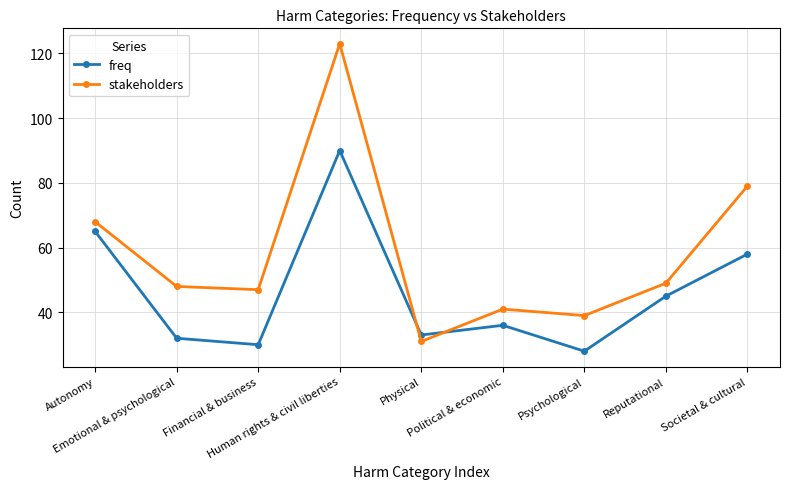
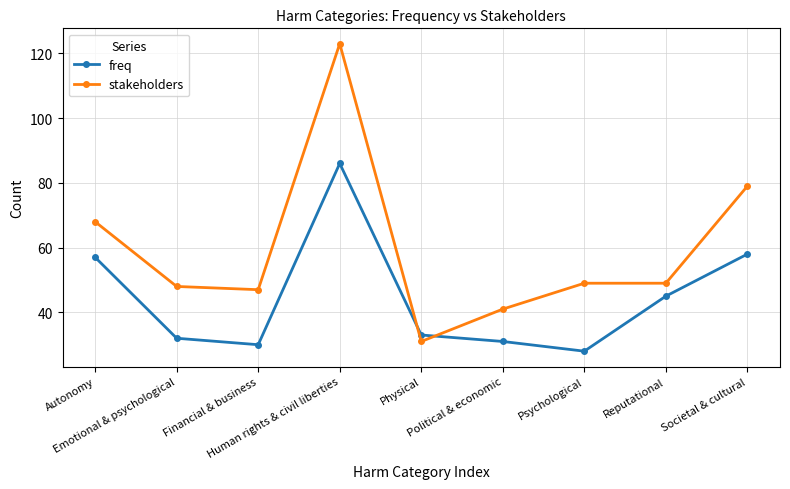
  {
    "freq": {
-     "Autonomy": 65,
+     "Autonomy": 57,
      "Emotional & psychological": 32,
      "Financial & business": 30,
-     "Human rights & civil liberties": 90,
+     "Human rights & civil liberties": 86,
      "Physical": 33,
-     "Political & economic": 36,
+     "Political & economic": 31,
      "Psychological": 28,
      "Reputational": 45,
      "Societal & cultural": 58
    },
    "stakeholders": {
      "Autonomy": 68,
      "Emotional & psychological": 48,
      "Financial & business": 47,
      "Human rights & civil liberties": 123,
      "Physical": 31,
      "Political & economic": 41,
-     "Psychological": 39,
+     "Psychological": 49,
      "Reputational": 49,
      "Societal & cultural": 79
    }
  }
